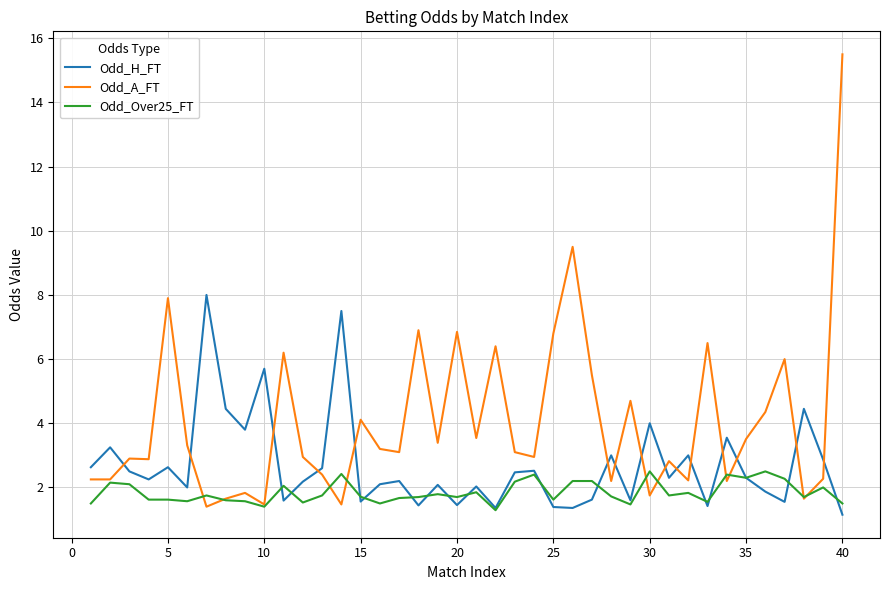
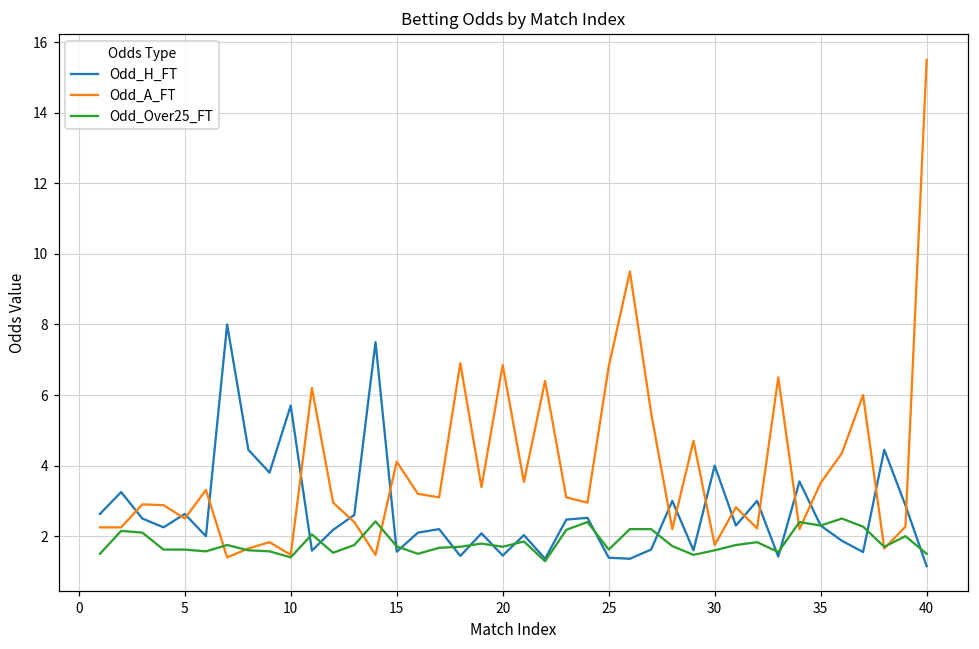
  {
    "Odd_H_FT": {
      "5": 2.6,
      "10": 5.7,
      "15": 1.6,
      "20": 1.5,
      "25": 1.4,
      "30": 4.0,
      "40": 1.2
    },
    "Odd_A_FT": {
-     "5": 7.9,
+     "5": 2.5,
      "15": 4.1,
      "20": 6.9,
      "25": 6.8,
      "30": 1.8,
      "35": 3.5,
      "40": 15.5
    },
    "Odd_Over25_FT": {
      "5": 1.6,
      "15": 1.7,
      "20": 1.7,
      "25": 1.6,
-     "30": 2.5,
+     "30": 1.6,
      "40": 1.5
    }
  }
